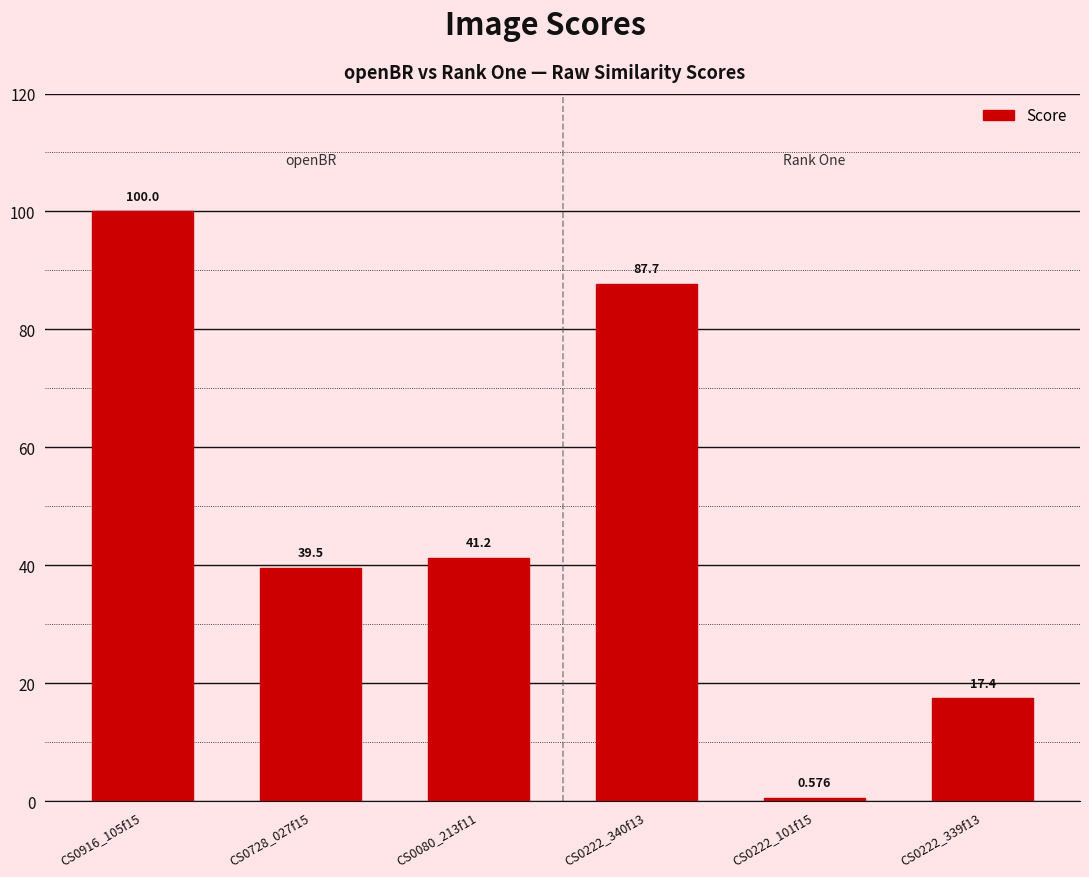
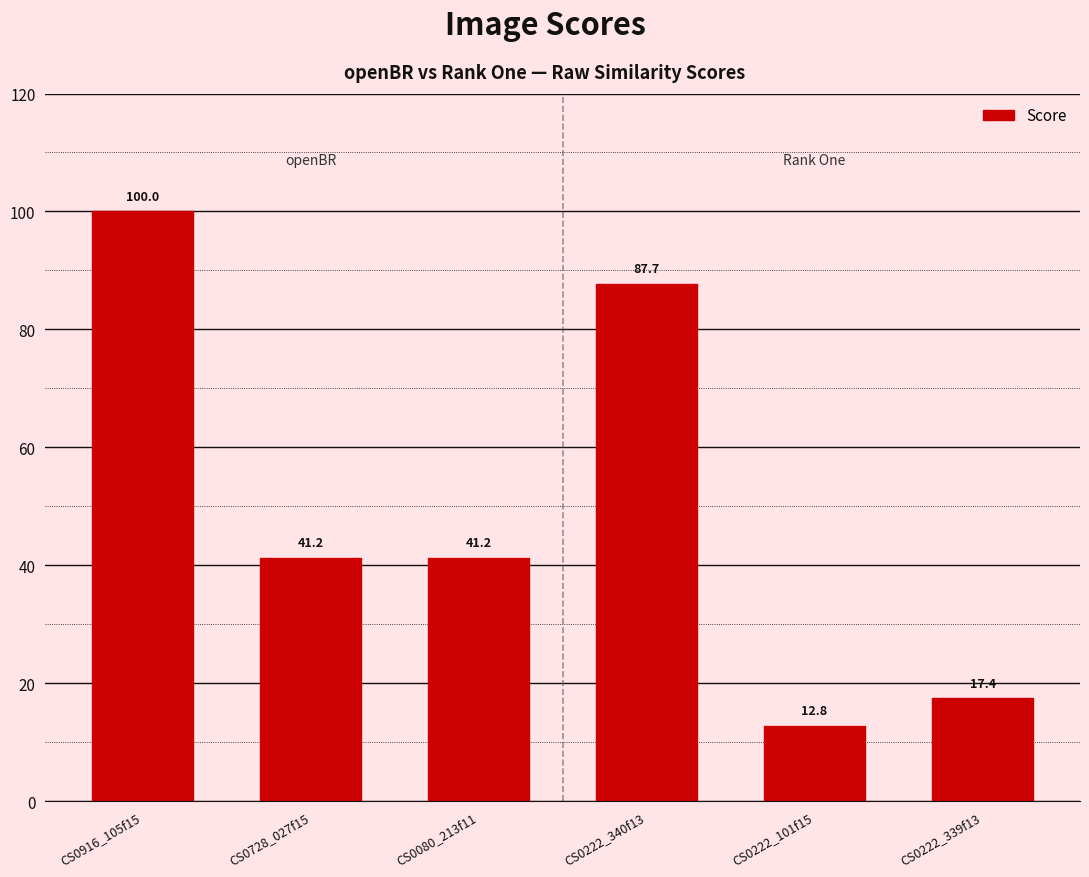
  {
    "CS0916_105f15": 100.0,
-   "CS0728_027f15": 39.5,
+   "CS0728_027f15": 41.2,
    "CS0080_213f11": 41.2,
    "CS0222_340f13": 87.7,
-   "CS0222_101f15": 0.576,
+   "CS0222_101f15": 12.8,
    "CS0222_339f13": 17.4
  }
